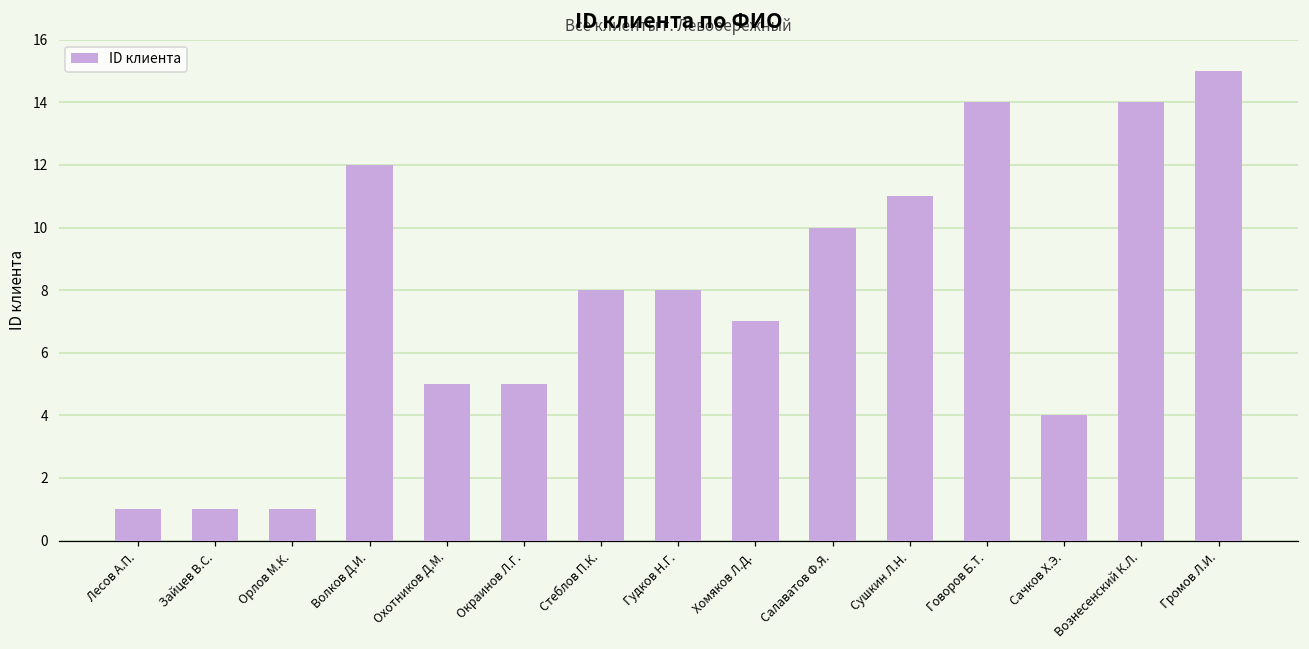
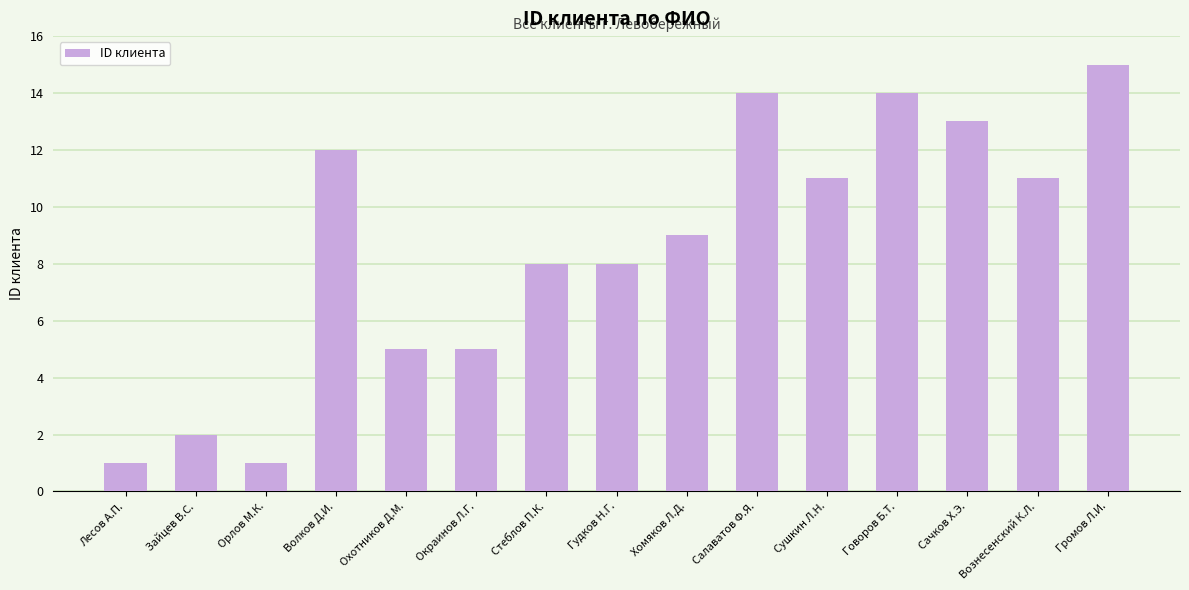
  {
    "Лесов А.П.": 1,
-   "Зайцев В.С.": 1,
+   "Зайцев В.С.": 2,
    "Орлов М.К.": 1,
    "Волков Д.И.": 12,
    "Охотников Д.М.": 5,
    "Окраинов Л.Г.": 5,
    "Стеблов П.К.": 8,
    "Гудков Н.Г.": 8,
-   "Хомяков Л.Д.": 7,
-   "Салаватов Ф.Я.": 10,
+   "Хомяков Л.Д.": 9,
+   "Салаватов Ф.Я.": 14,
    "Сушкин Л.Н.": 11,
    "Говоров Б.Т.": 14,
-   "Сачков Х.Э.": 4,
-   "Вознесенский К.Л.": 14,
+   "Сачков Х.Э.": 13,
+   "Вознесенский К.Л.": 11,
    "Громов Л.И.": 15
  }
